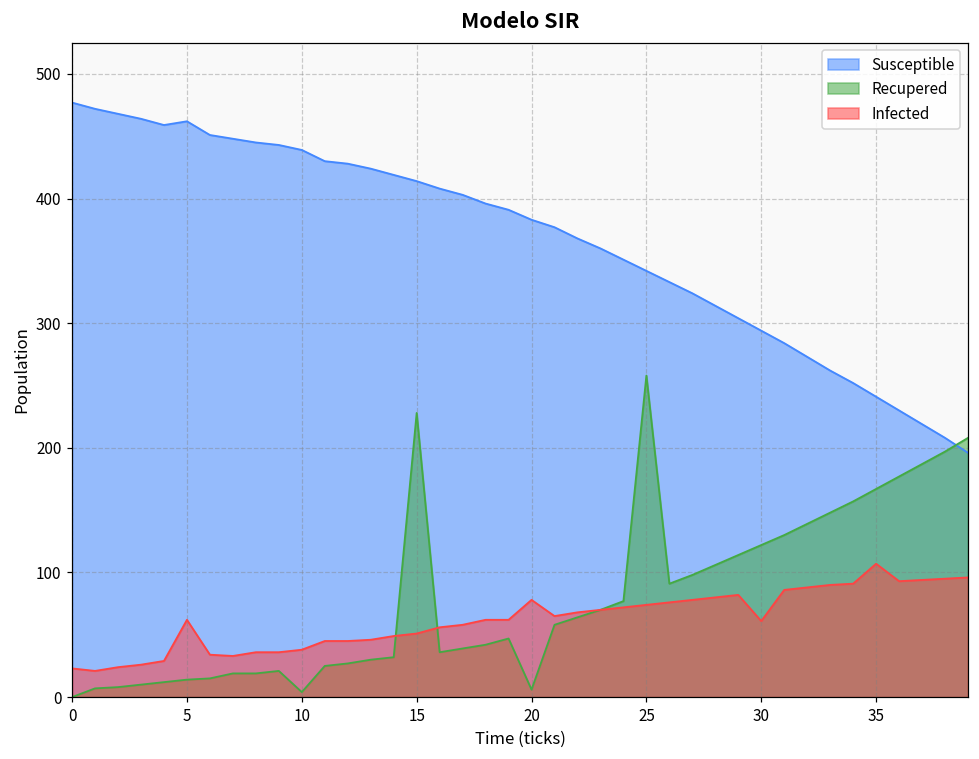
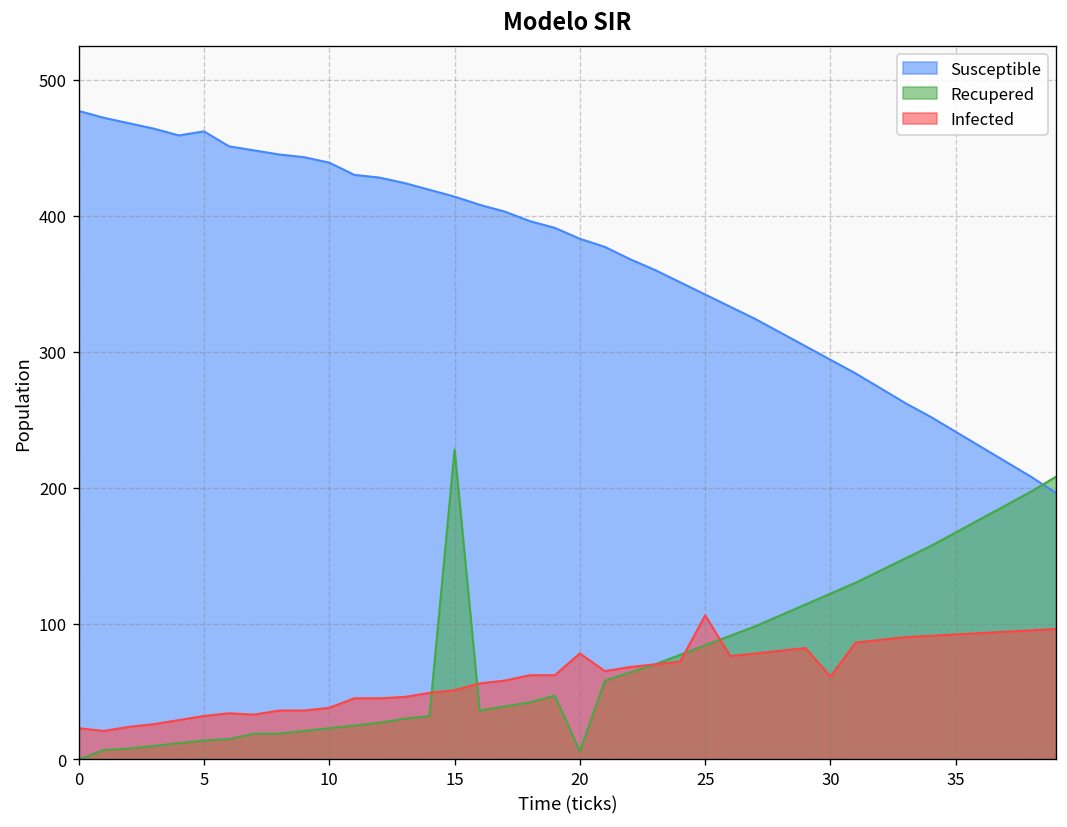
  {
    "Susceptible": {
      "0": 477,
      "5": 462,
      "10": 439,
      "15": 414,
      "20": 383,
      "25": 342,
      "30": 294,
      "35": 241
    },
    "Recupered": {
      "0": 0,
      "5": 14,
-     "10": 4,
+     "10": 23,
      "15": 228,
      "20": 6,
-     "25": 258,
+     "25": 84,
      "30": 122,
      "35": 167
    },
    "Infected": {
      "0": 23,
-     "5": 62,
+     "5": 32,
      "10": 38,
      "15": 51,
      "20": 78,
-     "25": 74,
+     "25": 106,
      "30": 61,
-     "35": 107
+     "35": 92
    }
  }
